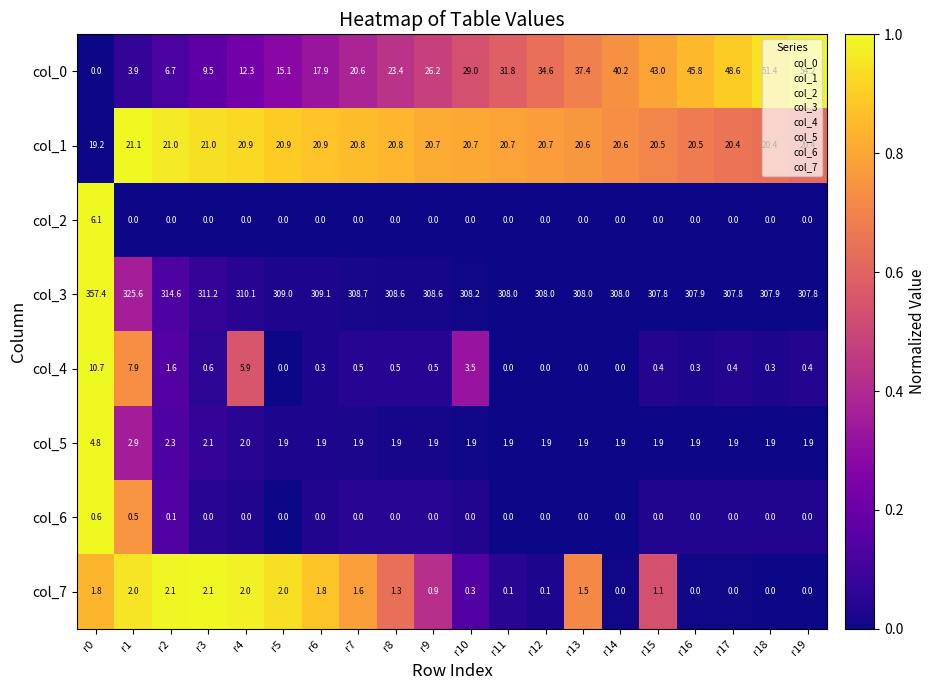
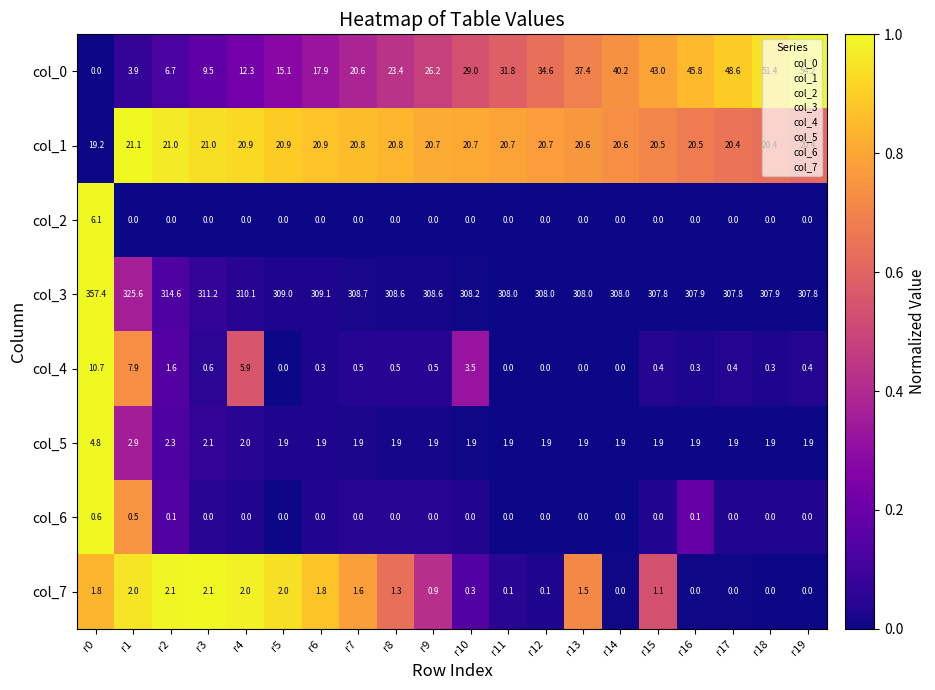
  {
    "col_0": {
      "r0": 0.0,
      "r1": 3.9,
      "r2": 6.7,
      "r3": 9.5,
      "r4": 12.3,
      "r5": 15.1,
      "r6": 17.9,
      "r7": 20.6,
      "r8": 23.4,
      "r9": 26.2,
      "r10": 29.0,
      "r11": 31.8,
      "r12": 34.6,
      "r13": 37.4,
      "r14": 40.2,
      "r15": 43.0,
      "r16": 45.8,
      "r17": 48.6
    },
    "col_1": {
      "r0": 19.2,
      "r1": 21.1,
      "r2": 21.0,
      "r3": 21.0,
      "r4": 20.9,
      "r5": 20.9,
      "r6": 20.9,
      "r7": 20.8,
      "r8": 20.8,
      "r9": 20.7,
      "r10": 20.7,
      "r11": 20.7,
      "r12": 20.7,
      "r13": 20.6,
      "r14": 20.6,
      "r15": 20.5,
      "r16": 20.5,
      "r17": 20.4
    },
    "col_2": {
      "r0": 6.1,
      "r1": 0.0,
      "r2": 0.0,
      "r3": 0.0,
      "r4": 0.0,
      "r5": 0.0,
      "r6": 0.0,
      "r7": 0.0,
      "r8": 0.0,
      "r9": 0.0,
      "r10": 0.0,
      "r11": 0.0,
      "r12": 0.0,
      "r13": 0.0,
      "r14": 0.0,
      "r15": 0.0,
      "r16": 0.0,
      "r17": 0.0,
      "r18": 0.0,
      "r19": 0.0
    },
    "col_3": {
      "r0": 357.4,
      "r1": 325.6,
      "r2": 314.6,
      "r3": 311.2,
      "r4": 310.1,
      "r5": 309.0,
      "r6": 309.1,
      "r7": 308.7,
      "r8": 308.6,
      "r9": 308.6,
      "r10": 308.2,
      "r11": 308.0,
      "r12": 308.0,
      "r13": 308.0,
      "r14": 308.0,
      "r15": 307.8,
      "r16": 307.9,
      "r17": 307.8,
      "r18": 307.9,
      "r19": 307.8
    },
    "col_4": {
      "r0": 10.7,
      "r1": 7.9,
      "r2": 1.6,
      "r3": 0.6,
      "r4": 5.9,
      "r5": 0.0,
      "r6": 0.3,
      "r7": 0.5,
      "r8": 0.5,
      "r9": 0.5,
      "r10": 3.5,
      "r11": 0.0,
      "r12": 0.0,
      "r13": 0.0,
      "r14": 0.0,
      "r15": 0.4,
      "r16": 0.3,
      "r17": 0.4,
      "r18": 0.3,
      "r19": 0.4
    },
    "col_5": {
      "r0": 4.8,
      "r1": 2.9,
      "r2": 2.3,
      "r3": 2.1,
      "r4": 2.0,
      "r5": 1.9,
      "r6": 1.9,
      "r7": 1.9,
      "r8": 1.9,
      "r9": 1.9,
      "r10": 1.9,
      "r11": 1.9,
      "r12": 1.9,
      "r13": 1.9,
      "r14": 1.9,
      "r15": 1.9,
      "r16": 1.9,
      "r17": 1.9,
      "r18": 1.9,
      "r19": 1.9
    },
    "col_6": {
      "r0": 0.6,
      "r1": 0.5,
      "r2": 0.1,
      "r3": 0.0,
      "r4": 0.0,
      "r5": 0.0,
      "r6": 0.0,
      "r7": 0.0,
      "r8": 0.0,
      "r9": 0.0,
      "r10": 0.0,
      "r11": 0.0,
      "r12": 0.0,
      "r13": 0.0,
      "r14": 0.0,
      "r15": 0.0,
-     "r16": 0.0,
+     "r16": 0.1,
      "r17": 0.0,
      "r18": 0.0,
      "r19": 0.0
    },
    "col_7": {
      "r0": 1.8,
      "r1": 2.0,
      "r2": 2.1,
      "r3": 2.1,
      "r4": 2.0,
      "r5": 2.0,
      "r6": 1.8,
      "r7": 1.6,
      "r8": 1.3,
      "r9": 0.9,
      "r10": 0.3,
      "r11": 0.1,
      "r12": 0.1,
      "r13": 1.5,
      "r14": 0.0,
      "r15": 1.1,
      "r16": 0.0,
      "r17": 0.0,
      "r18": 0.0,
      "r19": 0.0
    }
  }
